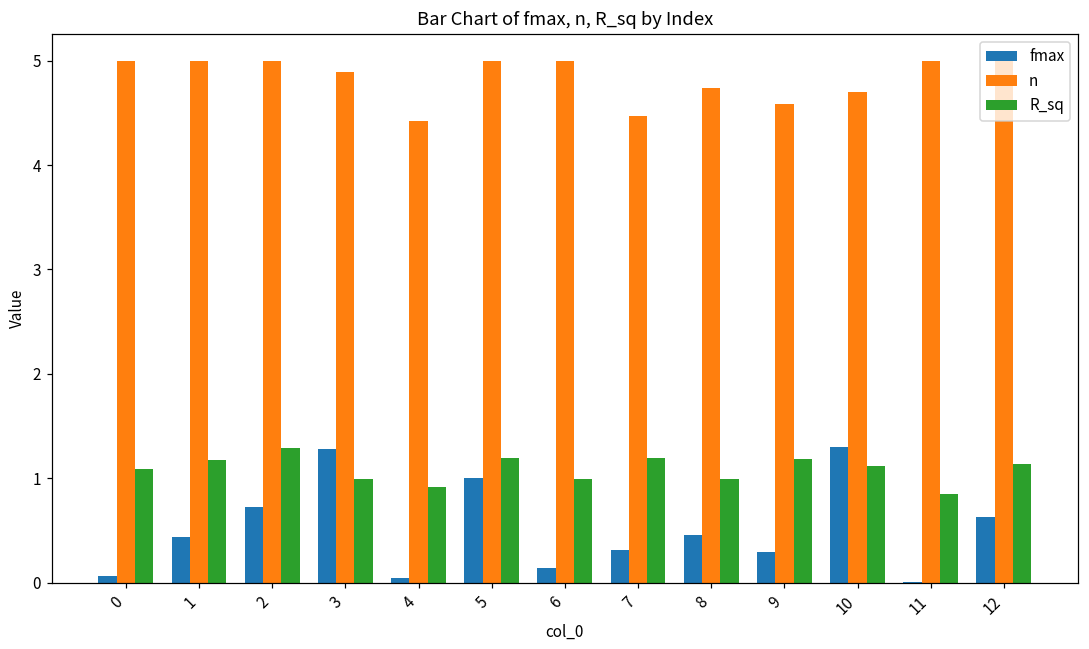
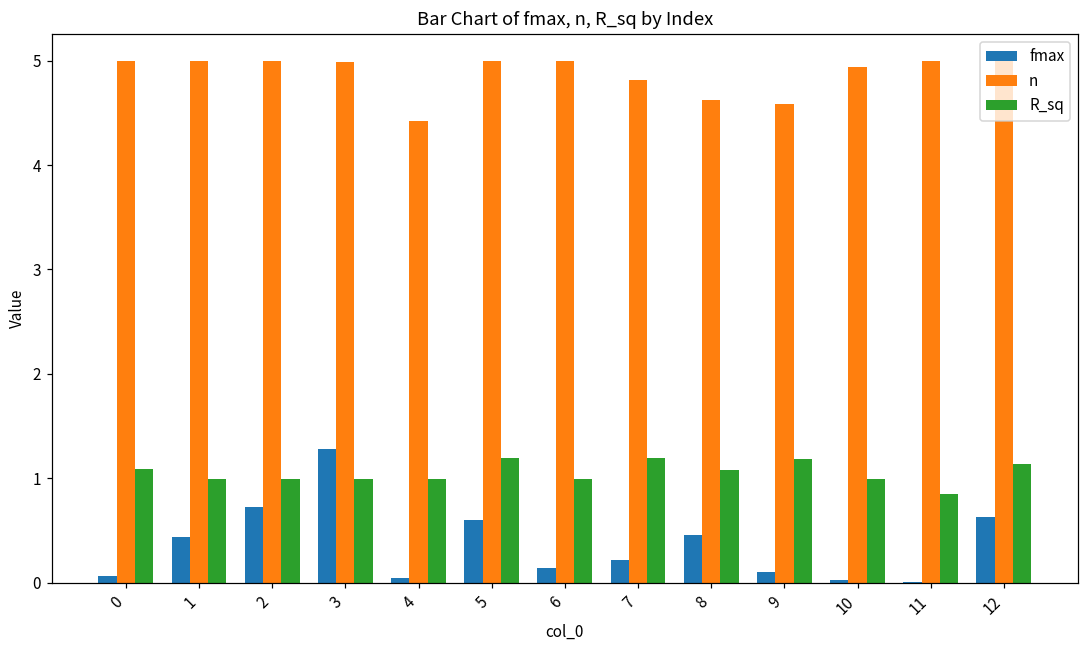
  {
    "fmax": {
      "0": 0.1,
      "1": 0.4,
      "2": 0.7,
      "3": 1.3,
      "4": 0.0,
-     "5": 1.0,
+     "5": 0.6,
      "6": 0.1,
-     "7": 0.3,
+     "7": 0.2,
      "8": 0.5,
-     "9": 0.3,
-     "10": 1.3,
+     "9": 0.1,
+     "10": 0.0,
      "12": 0.6
    },
    "n": {
      "0": 5.0,
      "1": 5.0,
      "2": 5.0,
-     "3": 4.9,
+     "3": 5.0,
      "4": 4.4,
      "5": 5.0,
      "6": 5.0,
-     "7": 4.5,
-     "8": 4.7,
+     "7": 4.8,
+     "8": 4.6,
      "9": 4.6,
-     "10": 4.7,
+     "10": 4.9,
      "11": 5.0
    },
    "R_sq": {
      "0": 1.1,
-     "1": 1.2,
-     "2": 1.3,
+     "1": 1.0,
+     "2": 1.0,
      "3": 1.0,
-     "4": 0.9,
+     "4": 1.0,
      "5": 1.2,
      "6": 1.0,
      "7": 1.2,
-     "8": 1.0,
+     "8": 1.1,
      "9": 1.2,
-     "10": 1.1,
+     "10": 1.0,
      "11": 0.9,
      "12": 1.1
    }
  }
